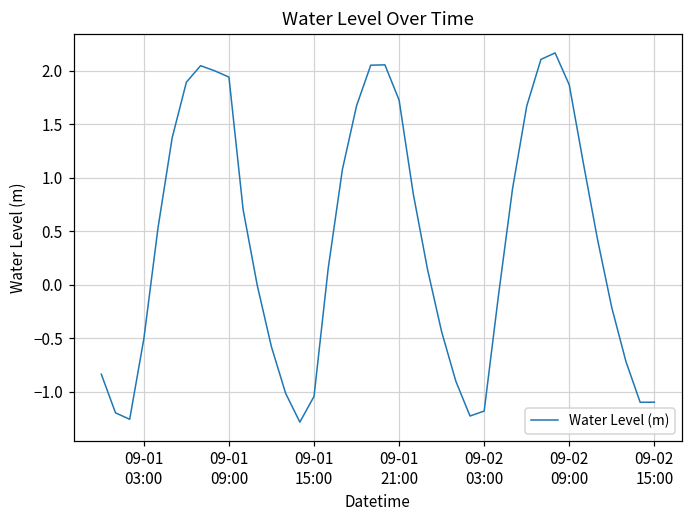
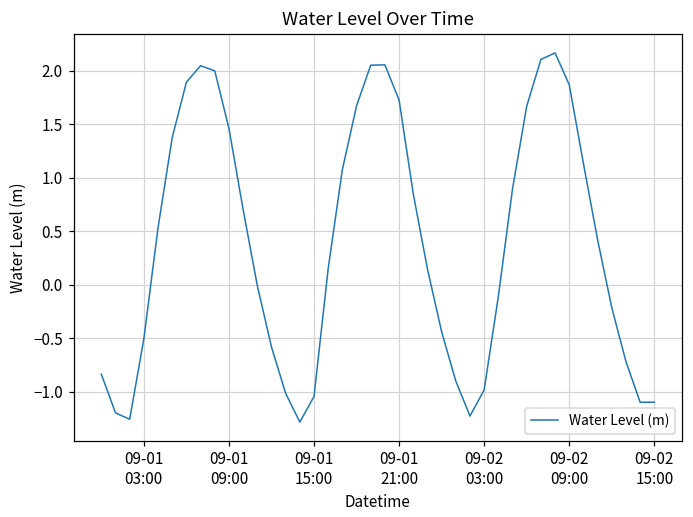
  {
    "09-01 03:00": -0.5,
-   "09-01 09:00": 1.9,
+   "09-01 09:00": 1.5,
    "09-01 15:00": -1.0,
    "09-01 21:00": 1.7,
-   "09-02 03:00": -1.2,
+   "09-02 03:00": -1.0,
    "09-02 09:00": 1.9,
    "09-02 15:00": -1.1
  }
